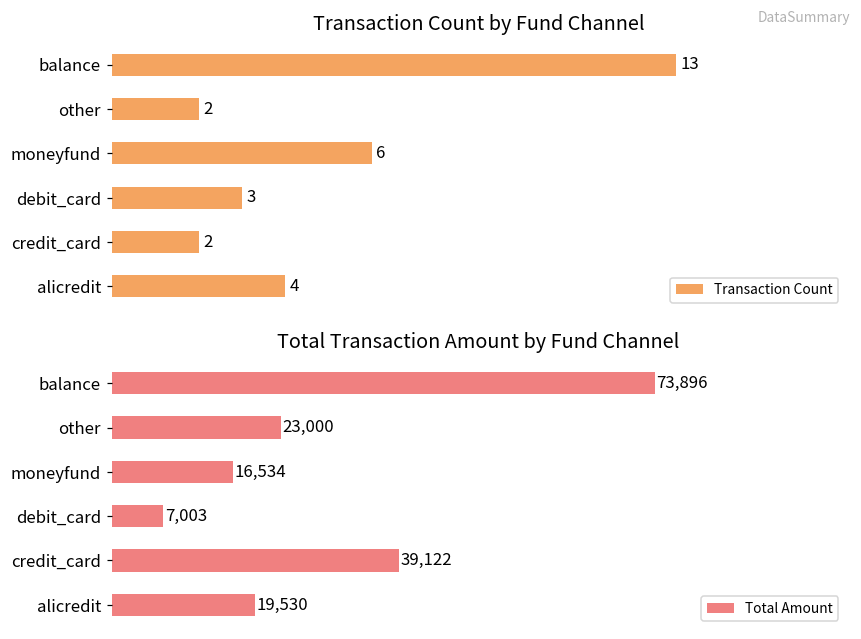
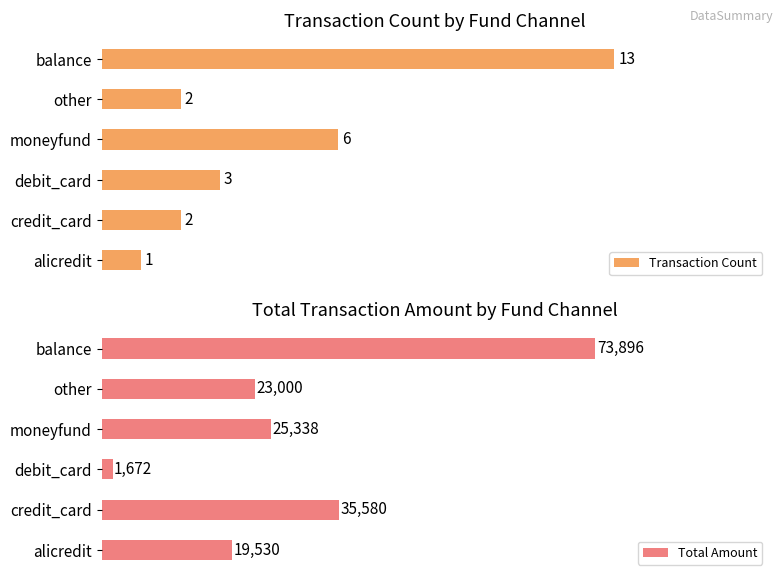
  {
    "Transaction Count by Fund Channel": {
      "balance": "13",
      "other": "2",
      "moneyfund": "6",
      "debit_card": "3",
      "credit_card": "2",
-     "alicredit": "4"
+     "alicredit": "1"
    },
    "Total Transaction Amount by Fund Channel": {
      "balance": "73,896",
      "other": "23,000",
-     "moneyfund": "16,534",
-     "debit_card": "7,003",
-     "credit_card": "39,122",
+     "moneyfund": "25,338",
+     "debit_card": "1,672",
+     "credit_card": "35,580",
      "alicredit": "19,530"
    }
  }
